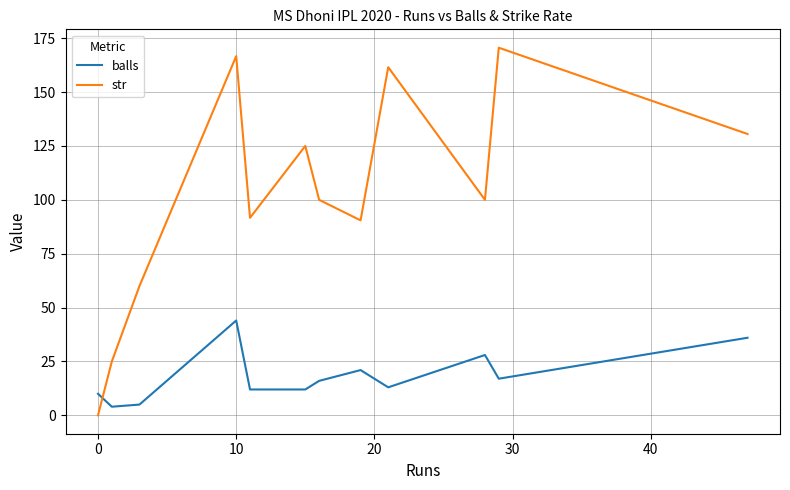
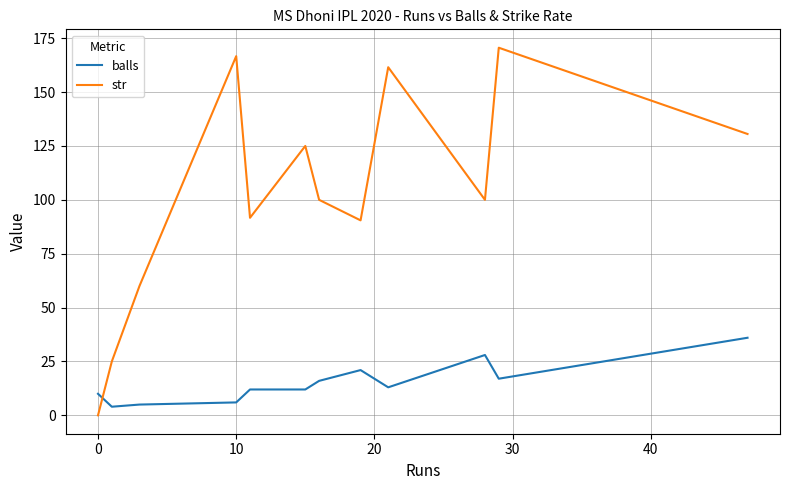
  {
    "balls": {
      "0": 10,
-     "10": 44
+     "10": 6
    },
    "str": {
      "0": 0,
      "10": 167
    }
  }
